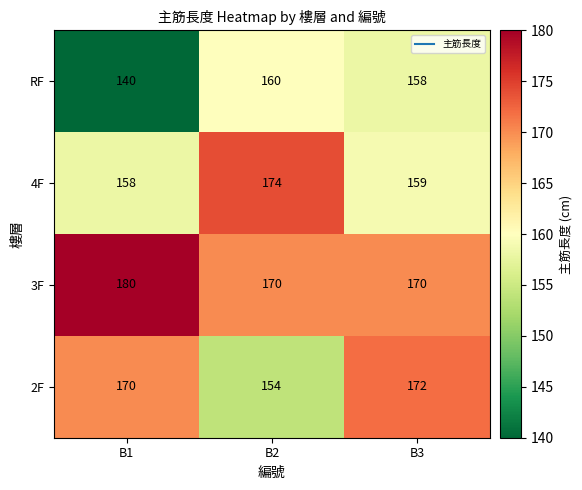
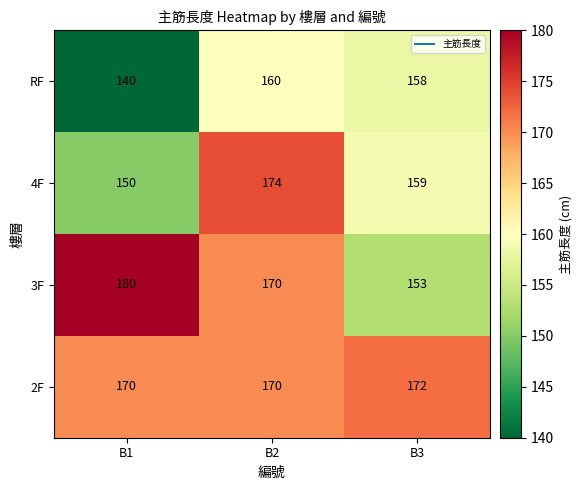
  {
    "RF": {
      "B1": 140,
      "B2": 160,
      "B3": 158
    },
    "4F": {
-     "B1": 158,
+     "B1": 150,
      "B2": 174,
      "B3": 159
    },
    "3F": {
      "B1": 180,
      "B2": 170,
-     "B3": 170
+     "B3": 153
    },
    "2F": {
      "B1": 170,
-     "B2": 154,
+     "B2": 170,
      "B3": 172
    }
  }
